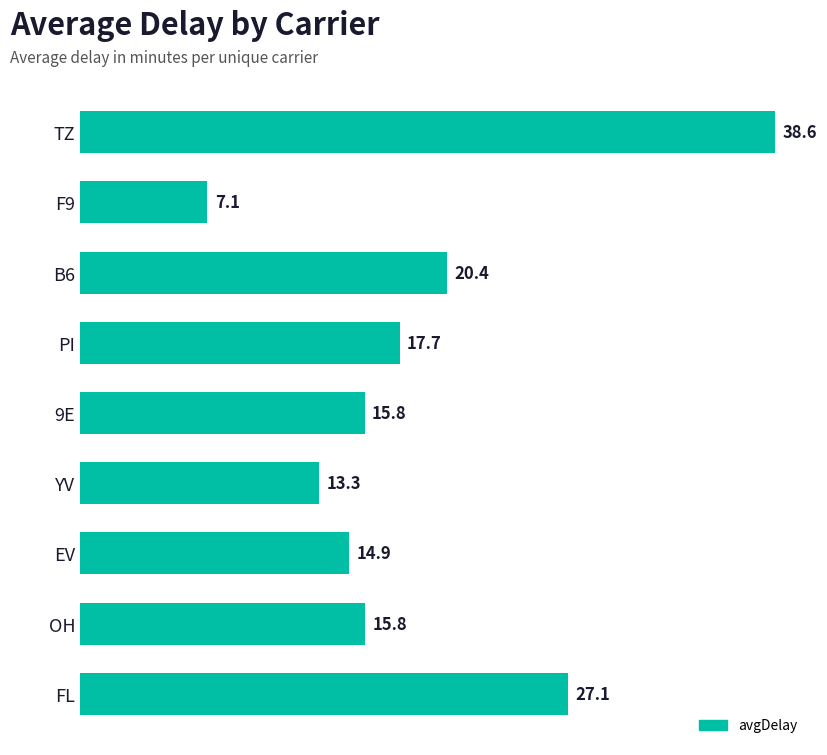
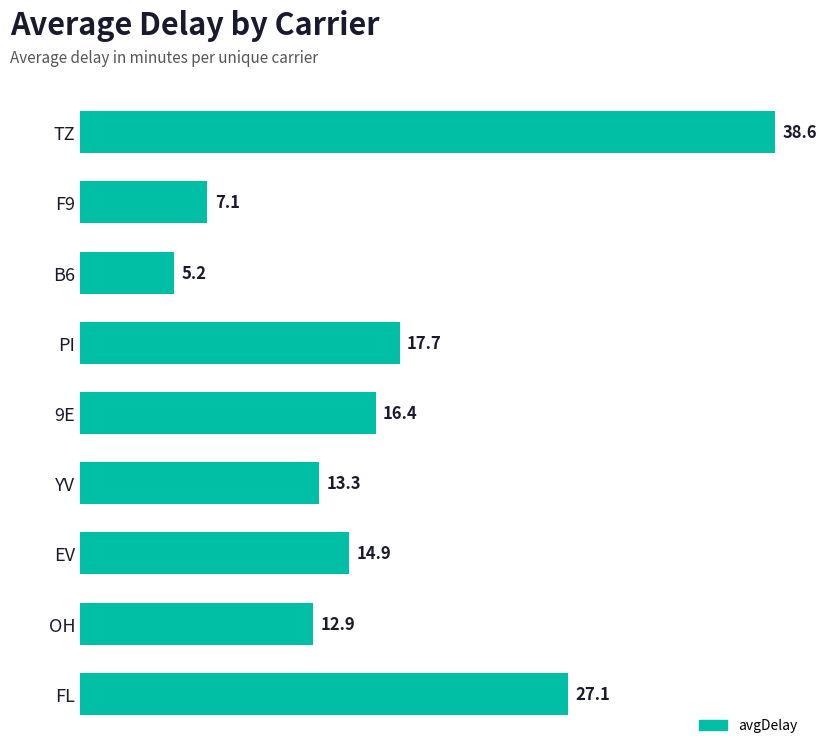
  {
    "TZ": 38.6,
    "F9": 7.1,
-   "B6": 20.4,
+   "B6": 5.2,
    "PI": 17.7,
-   "9E": 15.8,
+   "9E": 16.4,
    "YV": 13.3,
    "EV": 14.9,
-   "OH": 15.8,
+   "OH": 12.9,
    "FL": 27.1
  }
